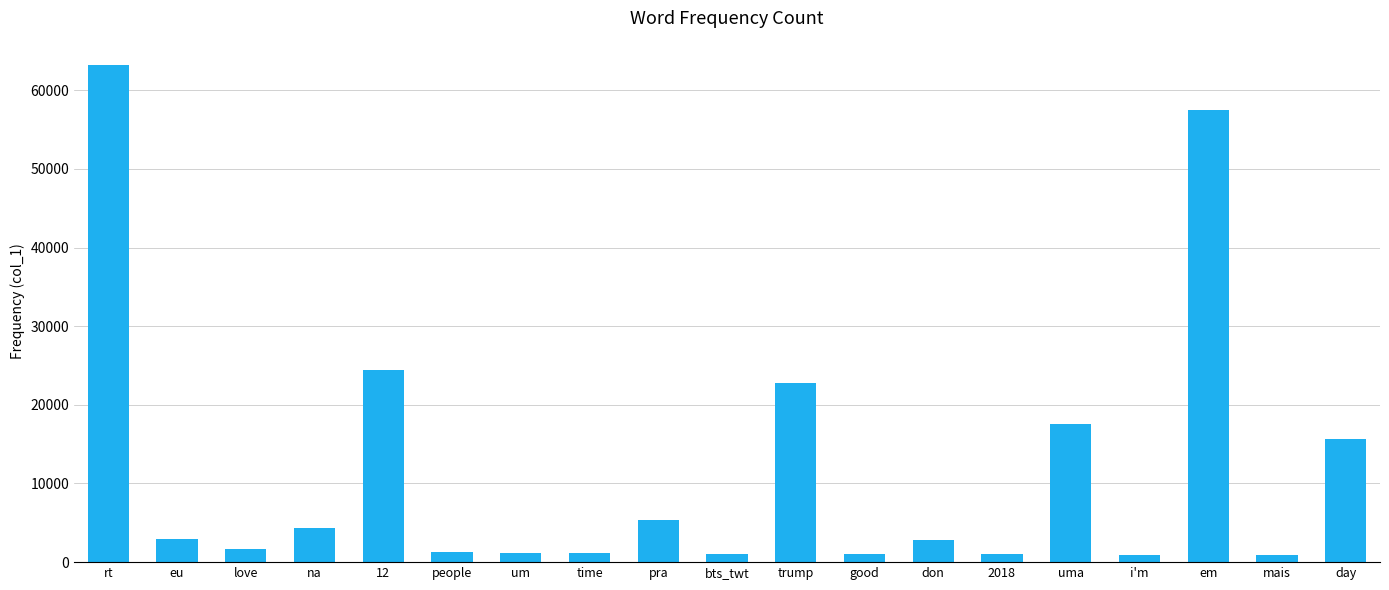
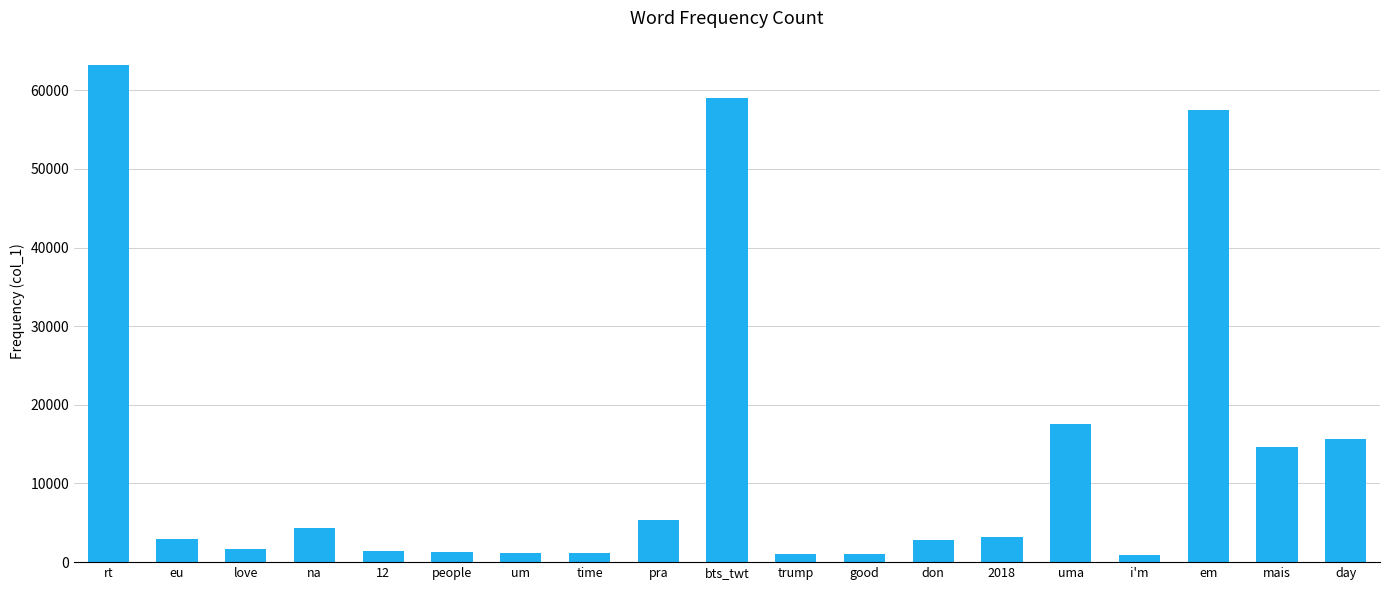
  {
    "rt": 63000,
    "eu": 3000,
    "love": 2000,
    "na": 4000,
-   "12": 24000,
+   "12": 1000,
    "people": 1000,
    "um": 1000,
    "time": 1000,
    "pra": 5000,
-   "bts_twt": 1000,
-   "trump": 23000,
+   "bts_twt": 59000,
+   "trump": 1000,
    "good": 1000,
    "don": 3000,
-   "2018": 1000,
+   "2018": 3000,
    "uma": 18000,
    "i'm": 1000,
    "em": 57000,
-   "mais": 1000,
+   "mais": 15000,
    "day": 16000
  }
